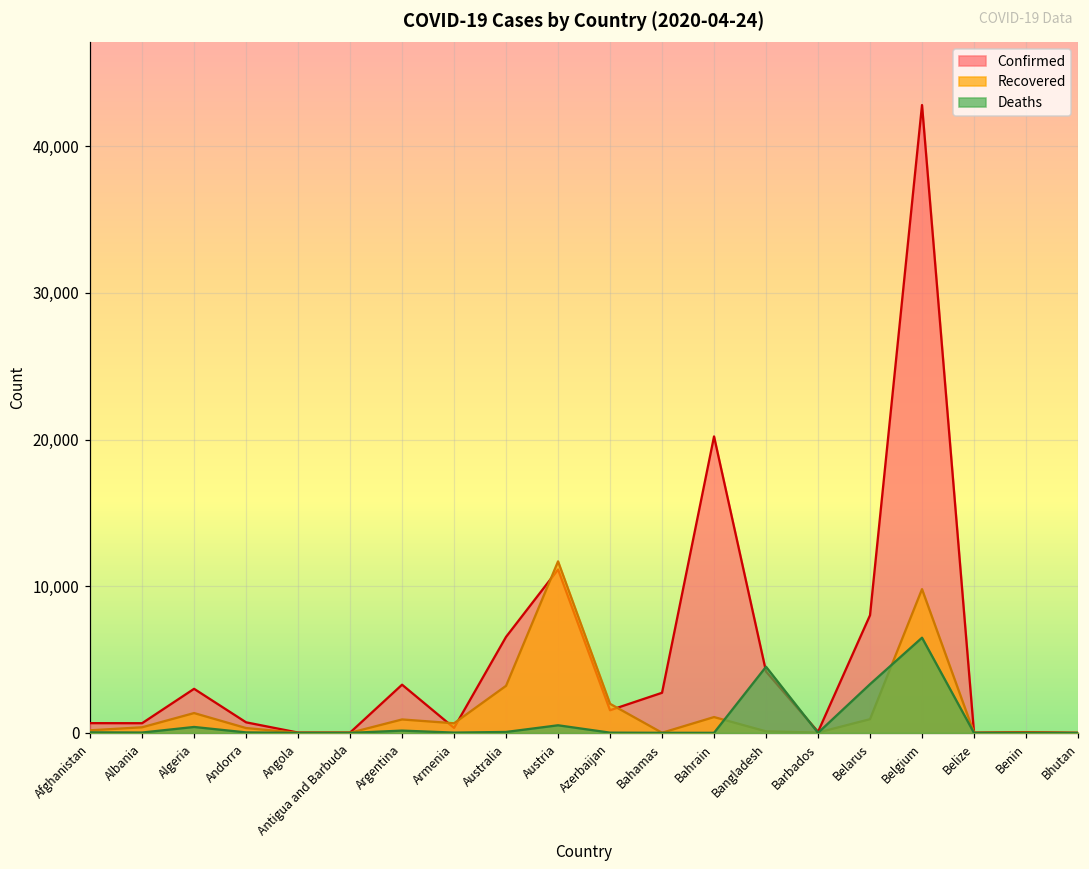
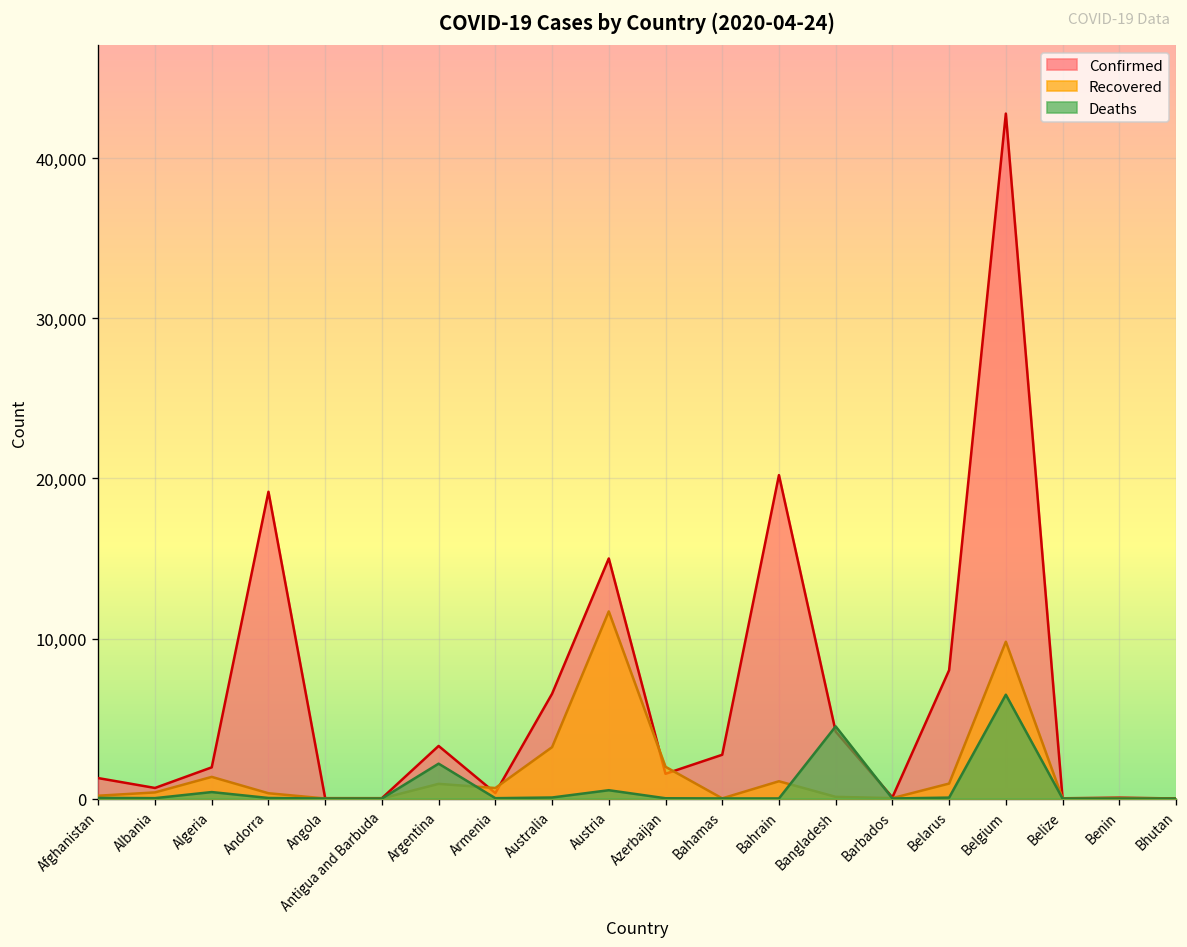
  {
    "Confirmed": {
-     "Afghanistan": "700",
+     "Afghanistan": "1,300",
      "Albania": "700",
-     "Algeria": "3,000",
-     "Andorra": "700",
+     "Algeria": "2,000",
+     "Andorra": "19,200",
      "Argentina": "3,300",
      "Armenia": "300",
      "Australia": "6,500",
-     "Austria": "11,100",
+     "Austria": "15,000",
      "Azerbaijan": "1,500",
      "Bahamas": "2,700",
      "Bahrain": "20,200",
      "Bangladesh": "4,200",
      "Belarus": "8,000",
      "Belgium": "42,800"
    },
    "Recovered": {
      "Albania": "400",
      "Algeria": "1,400",
      "Andorra": "300",
      "Argentina": "900",
      "Armenia": "700",
      "Australia": "3,200",
      "Austria": "11,700",
      "Azerbaijan": "2,000",
      "Bahrain": "1,100",
      "Bangladesh": "100",
      "Belarus": "900",
      "Belgium": "9,800"
    },
    "Deaths": {
      "Albania": "0",
      "Algeria": "400",
      "Andorra": "0",
-     "Argentina": "200",
+     "Argentina": "2,200",
      "Armenia": "0",
      "Australia": "100",
      "Austria": "500",
      "Azerbaijan": "0",
      "Bahrain": "0",
      "Bangladesh": "4,500",
-     "Belarus": "3,300",
+     "Belarus": "100",
      "Belgium": "6,500"
    }
  }
